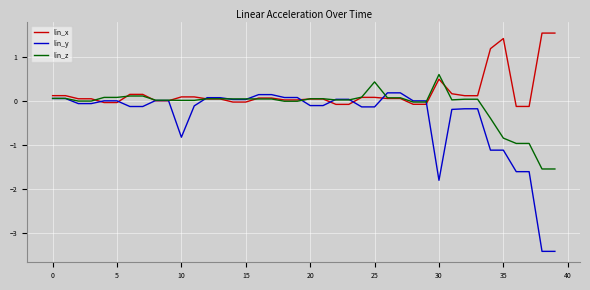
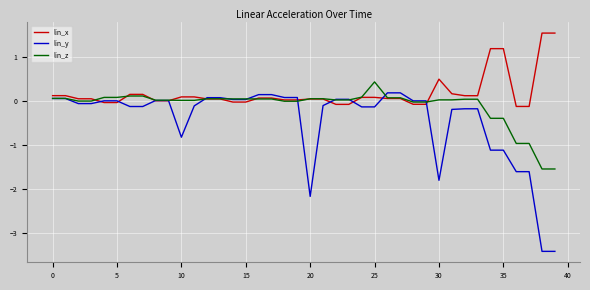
  {
    "lin_x": {
      "0": 0.1,
      "10": 0.1,
      "15": 0.0,
      "25": 0.1,
      "30": 0.5,
-     "35": 1.4
+     "35": 1.2
    },
    "lin_y": {
      "10": -0.8,
-     "20": -0.1,
+     "20": -2.2,
      "25": -0.1,
      "30": -1.8,
      "35": -1.1
    },
    "lin_z": {
      "5": 0.1,
      "10": 0.0,
      "25": 0.4,
-     "30": 0.6,
-     "35": -0.8
+     "30": 0.0,
+     "35": -0.4
    }
  }
